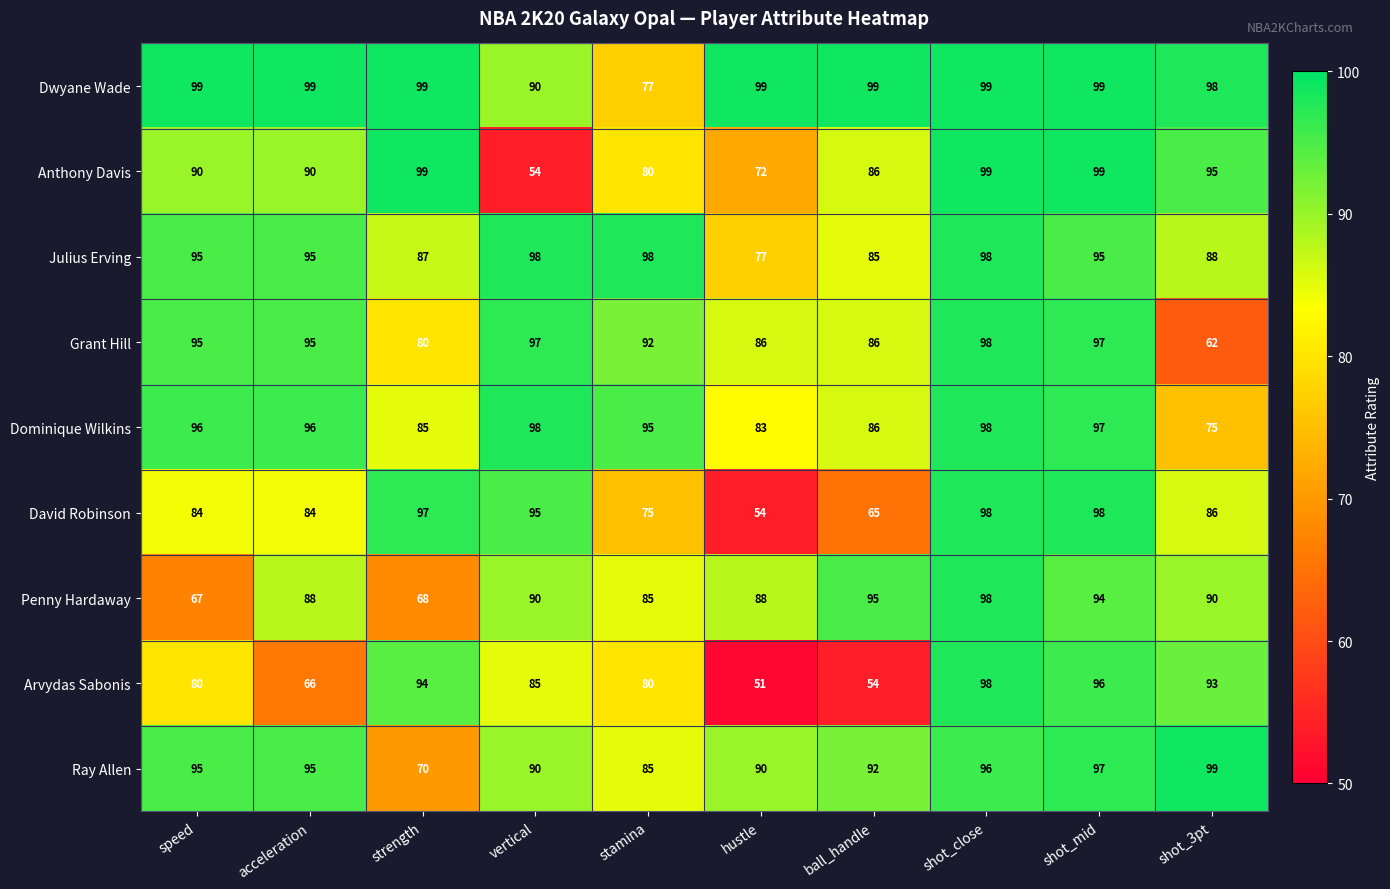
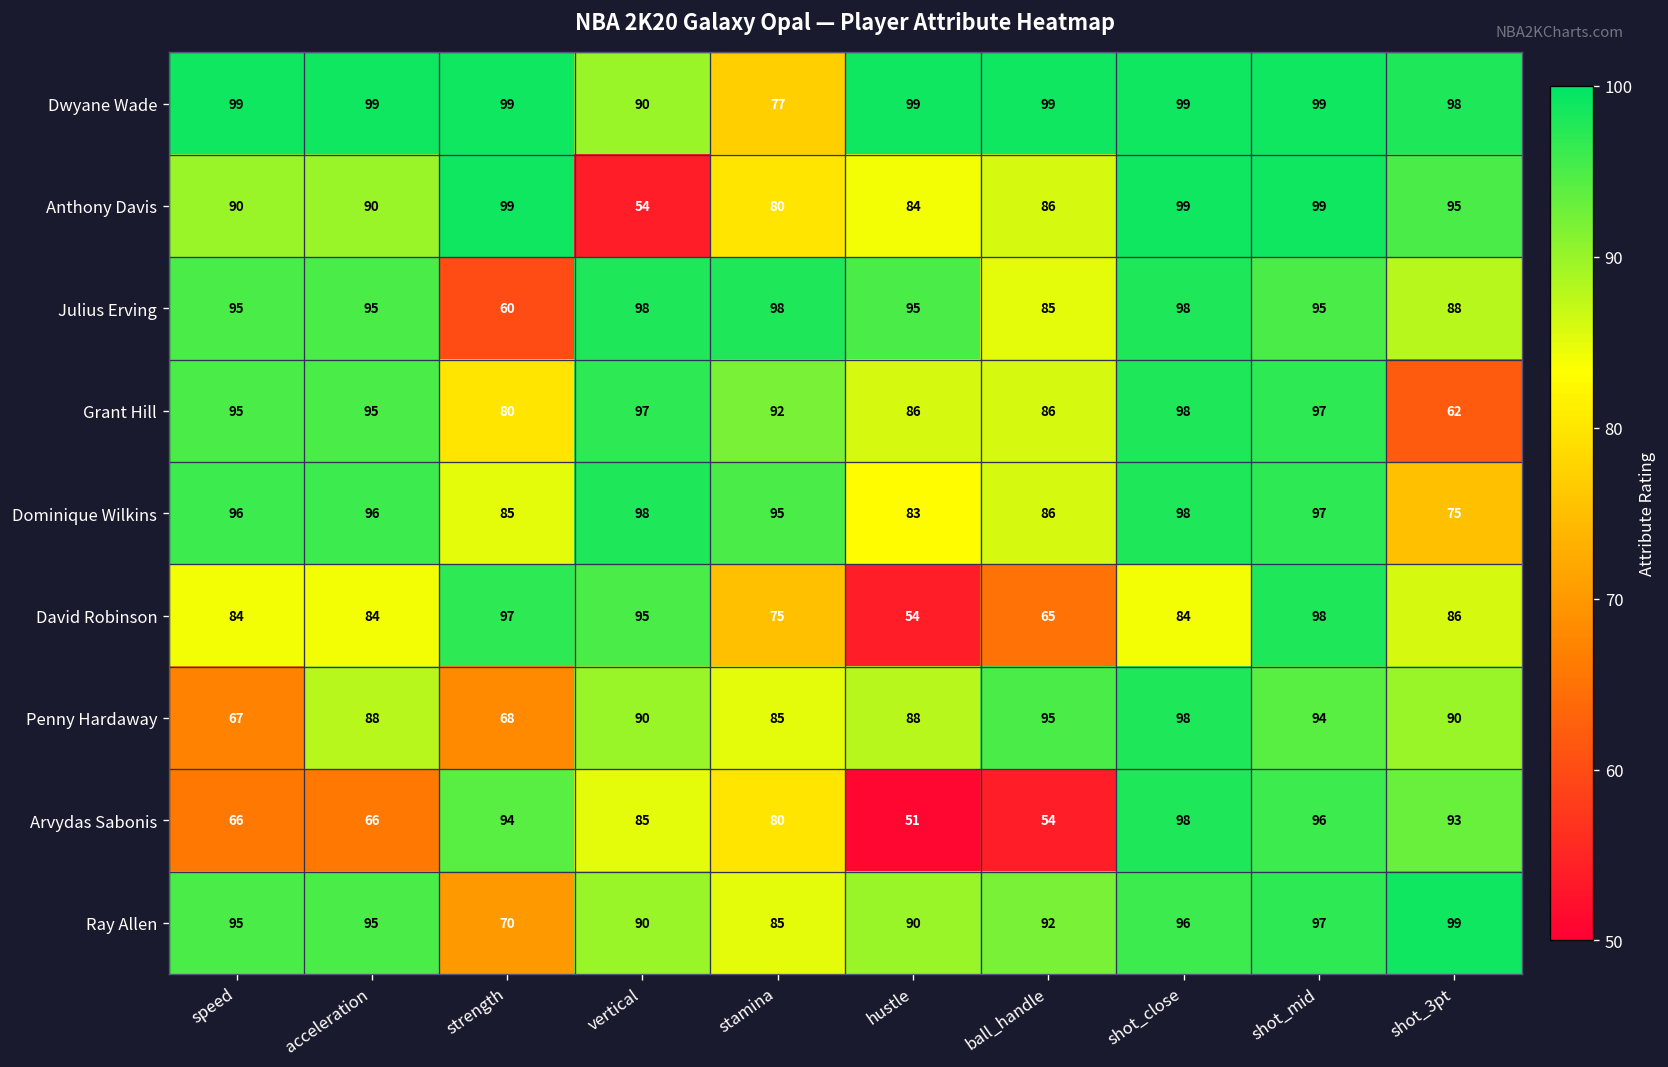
  {
    "Dwyane Wade": {
      "speed": 99,
      "acceleration": 99,
      "strength": 99,
      "vertical": 90,
      "stamina": 77,
      "hustle": 99,
      "ball_handle": 99,
      "shot_close": 99,
      "shot_mid": 99,
      "shot_3pt": 98
    },
    "Anthony Davis": {
      "speed": 90,
      "acceleration": 90,
      "strength": 99,
      "vertical": 54,
      "stamina": 80,
-     "hustle": 72,
+     "hustle": 84,
      "ball_handle": 86,
      "shot_close": 99,
      "shot_mid": 99,
      "shot_3pt": 95
    },
    "Julius Erving": {
      "speed": 95,
      "acceleration": 95,
-     "strength": 87,
+     "strength": 60,
      "vertical": 98,
      "stamina": 98,
-     "hustle": 77,
+     "hustle": 95,
      "ball_handle": 85,
      "shot_close": 98,
      "shot_mid": 95,
      "shot_3pt": 88
    },
    "Grant Hill": {
      "speed": 95,
      "acceleration": 95,
      "strength": 80,
      "vertical": 97,
      "stamina": 92,
      "hustle": 86,
      "ball_handle": 86,
      "shot_close": 98,
      "shot_mid": 97,
      "shot_3pt": 62
    },
    "Dominique Wilkins": {
      "speed": 96,
      "acceleration": 96,
      "strength": 85,
      "vertical": 98,
      "stamina": 95,
      "hustle": 83,
      "ball_handle": 86,
      "shot_close": 98,
      "shot_mid": 97,
      "shot_3pt": 75
    },
    "David Robinson": {
      "speed": 84,
      "acceleration": 84,
      "strength": 97,
      "vertical": 95,
      "stamina": 75,
      "hustle": 54,
      "ball_handle": 65,
-     "shot_close": 98,
+     "shot_close": 84,
      "shot_mid": 98,
      "shot_3pt": 86
    },
    "Penny Hardaway": {
      "speed": 67,
      "acceleration": 88,
      "strength": 68,
      "vertical": 90,
      "stamina": 85,
      "hustle": 88,
      "ball_handle": 95,
      "shot_close": 98,
      "shot_mid": 94,
      "shot_3pt": 90
    },
    "Arvydas Sabonis": {
-     "speed": 80,
+     "speed": 66,
      "acceleration": 66,
      "strength": 94,
      "vertical": 85,
      "stamina": 80,
      "hustle": 51,
      "ball_handle": 54,
      "shot_close": 98,
      "shot_mid": 96,
      "shot_3pt": 93
    },
    "Ray Allen": {
      "speed": 95,
      "acceleration": 95,
      "strength": 70,
      "vertical": 90,
      "stamina": 85,
      "hustle": 90,
      "ball_handle": 92,
      "shot_close": 96,
      "shot_mid": 97,
      "shot_3pt": 99
    }
  }
